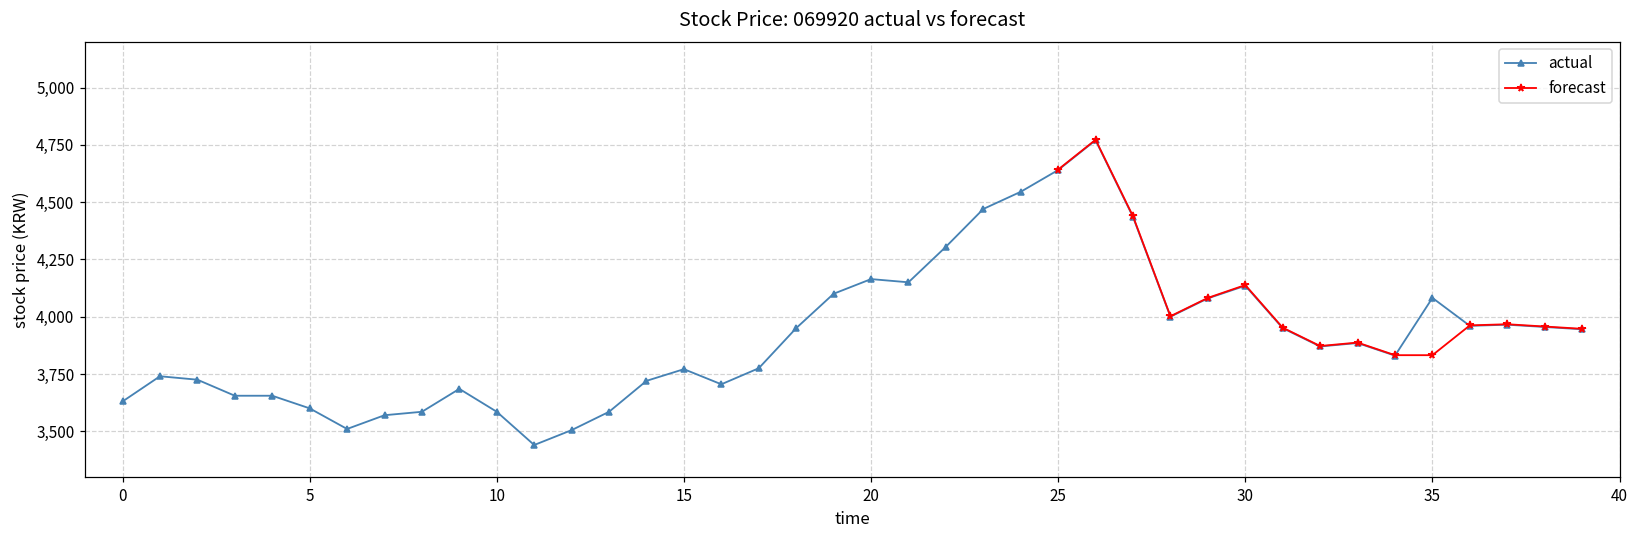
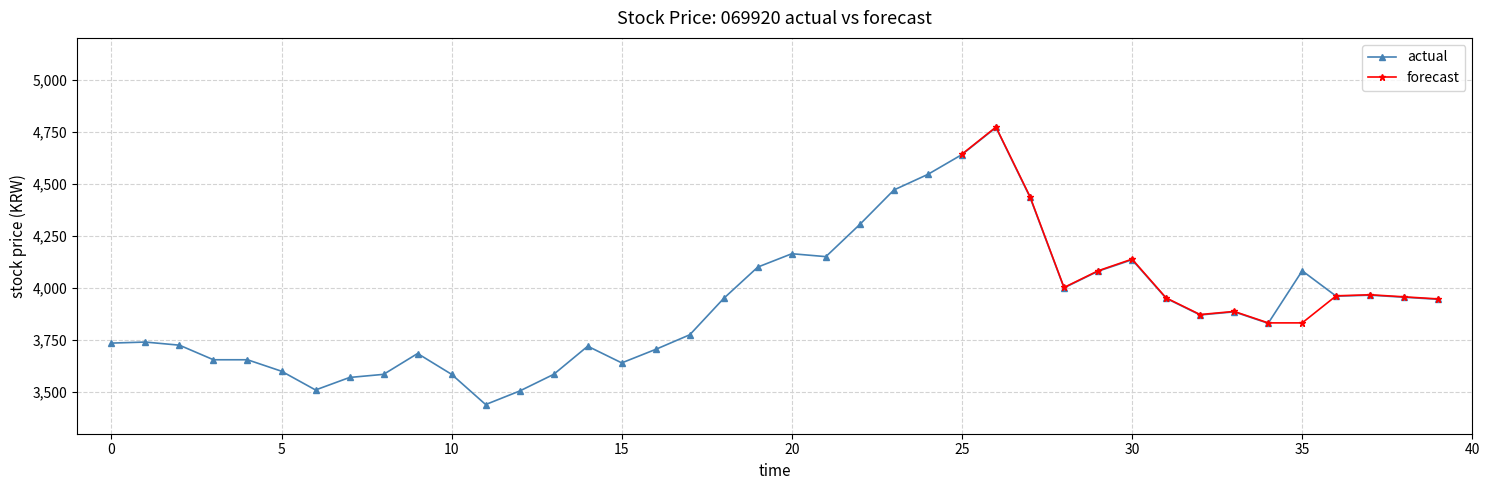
  {
    "actual": {
-     "0": "3,630",
+     "0": "3,740",
      "5": "3,600",
      "10": "3,590",
-     "15": "3,770",
+     "15": "3,640",
      "20": "4,160",
      "35": "4,080"
    },
    "forecast": {
      "35": "3,830"
    }
  }
